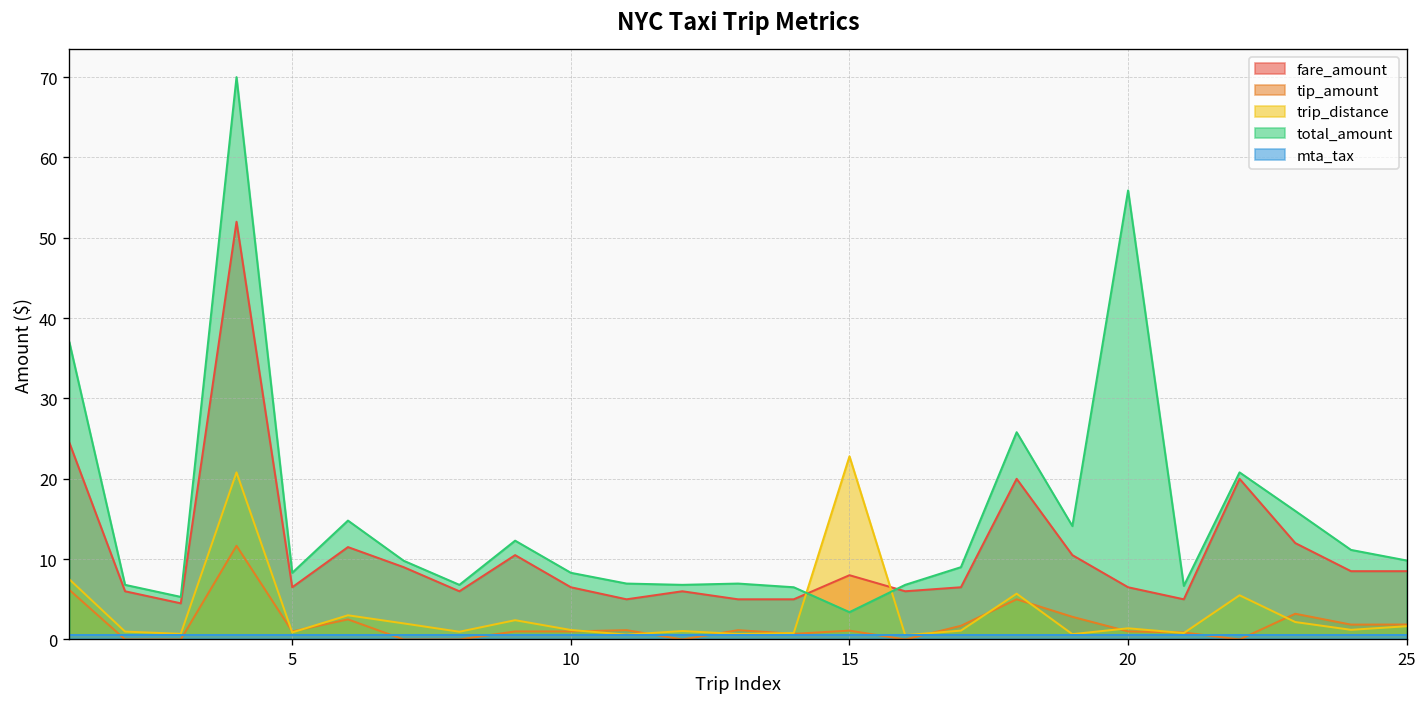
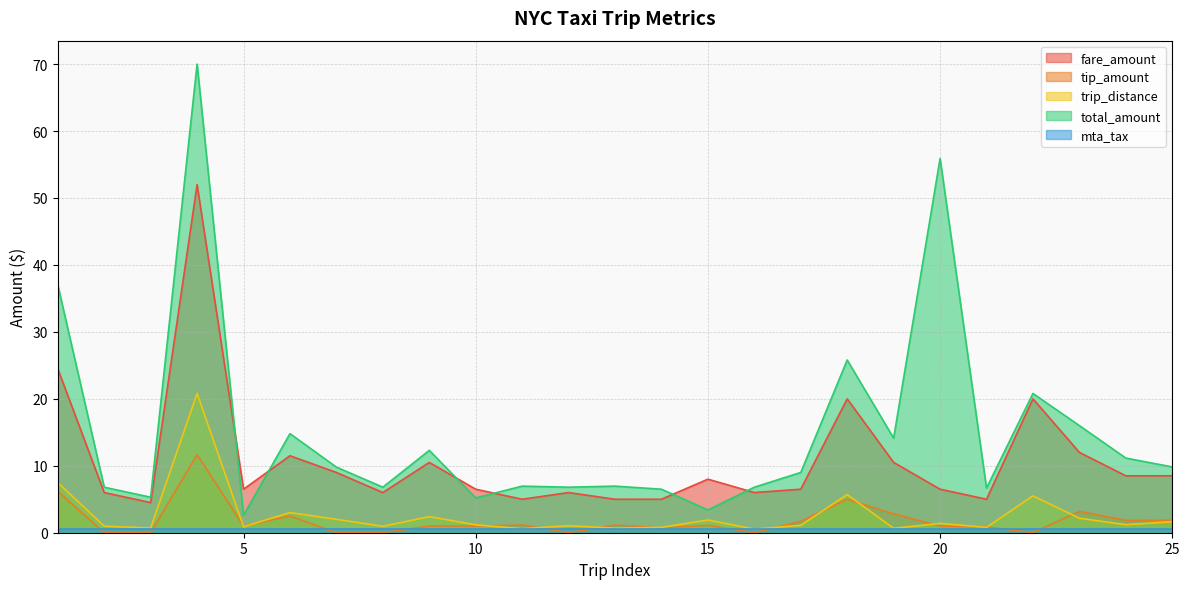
  {
    "trip_distance": {
-     "15": 23,
+     "15": 2,
      "20": 1
    },
    "total_amount": {
-     "5": 8,
-     "10": 8,
+     "5": 3,
+     "10": 5,
      "15": 3,
      "20": 56,
      "25": 10
    },
    "mta_tax": {
      "5": 1,
      "10": 1,
      "15": 1,
      "20": 1,
      "25": 1
    }
  }
